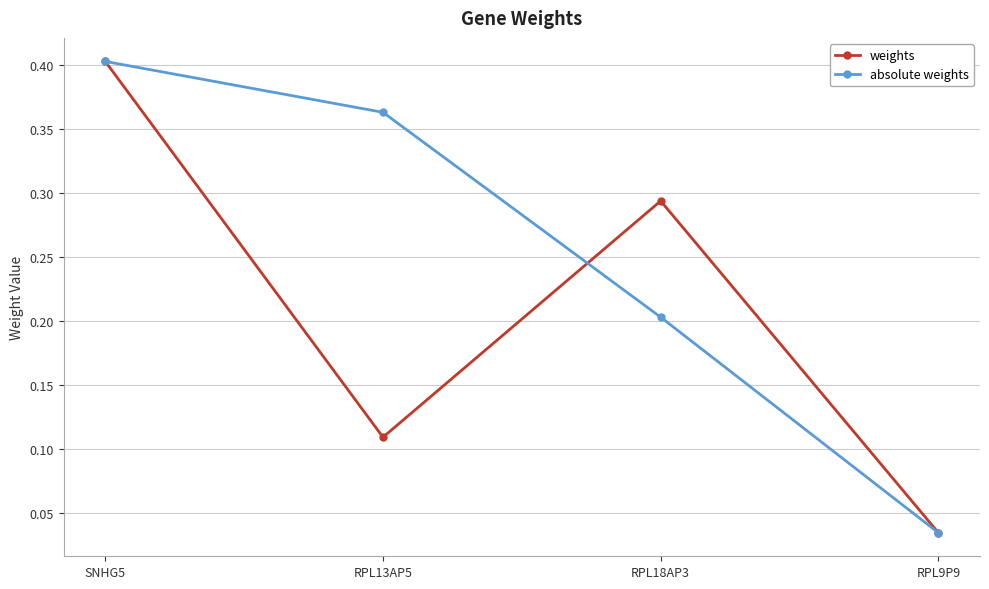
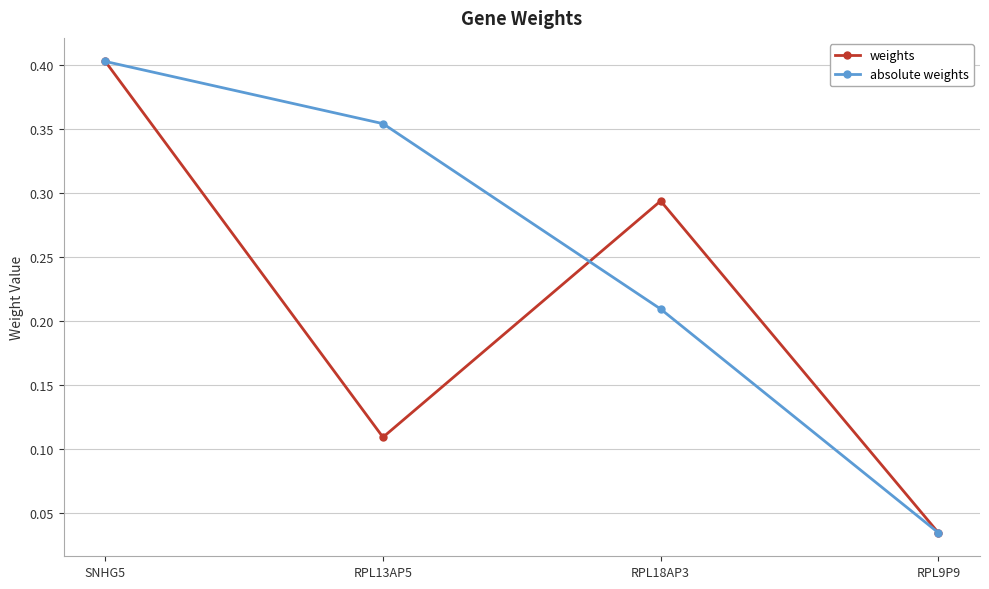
  {
    "weights": {
      "RPL13AP5": 0.109,
      "RPL18AP3": 0.294
    },
    "absolute weights": {
-     "RPL13AP5": 0.363,
-     "RPL18AP3": 0.203
+     "RPL13AP5": 0.354,
+     "RPL18AP3": 0.209
    }
  }
